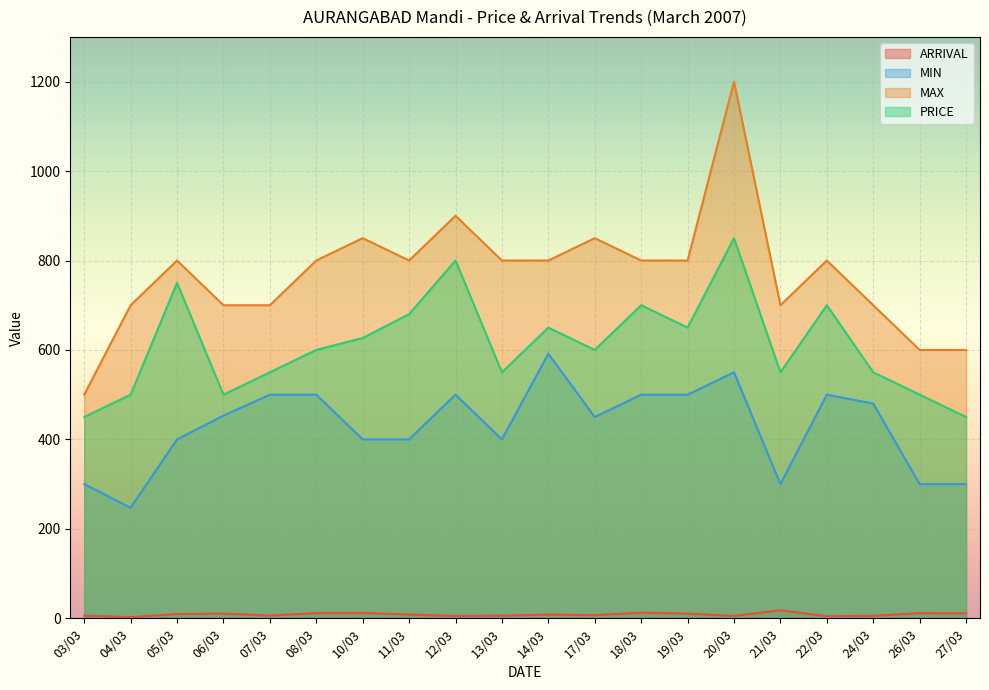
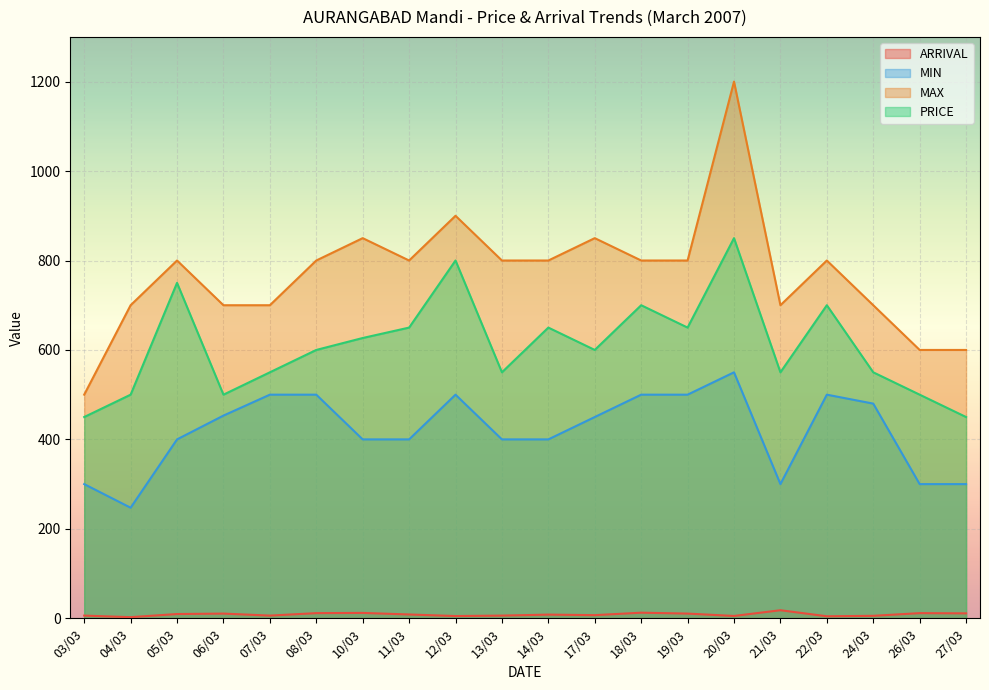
  {
    "MIN": {
      "03/03": 300,
      "04/03": 250,
      "05/03": 400,
      "06/03": 450,
      "07/03": 500,
      "08/03": 500,
      "10/03": 400,
      "11/03": 400,
      "12/03": 500,
      "13/03": 400,
-     "14/03": 590,
+     "14/03": 400,
      "17/03": 450,
      "18/03": 500,
      "19/03": 500,
      "20/03": 550,
      "21/03": 300,
      "22/03": 500,
      "24/03": 480,
      "26/03": 300,
      "27/03": 300
    },
    "PRICE": {
      "03/03": 450,
      "04/03": 500,
      "05/03": 750,
      "06/03": 500,
      "07/03": 550,
      "08/03": 600,
      "10/03": 630,
-     "11/03": 680,
+     "11/03": 650,
      "12/03": 800,
      "13/03": 550,
      "14/03": 650,
      "17/03": 600,
      "18/03": 700,
      "19/03": 650,
      "20/03": 850,
      "21/03": 550,
      "22/03": 700,
      "24/03": 550,
      "26/03": 500,
      "27/03": 450
    }
  }
